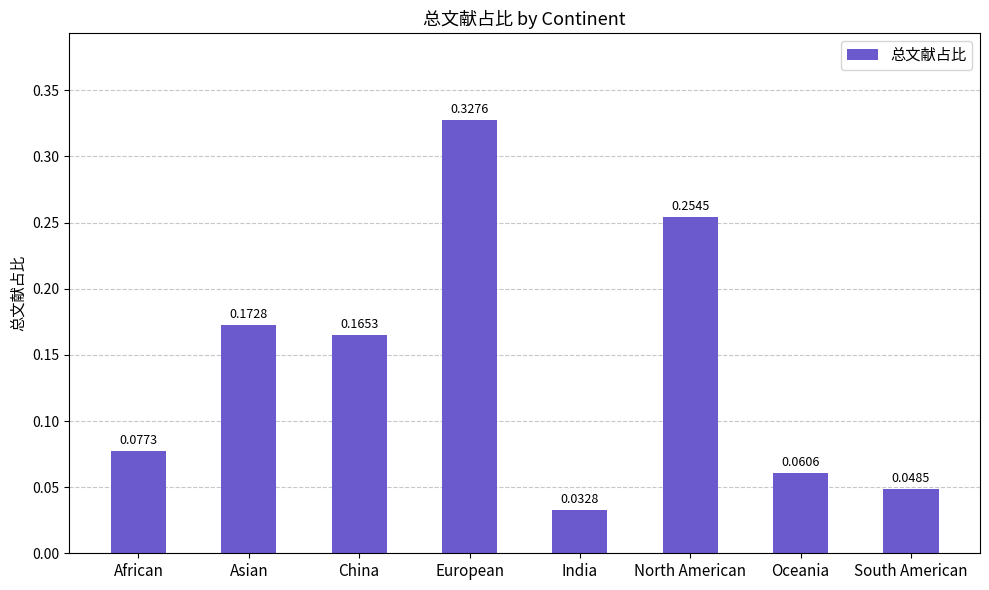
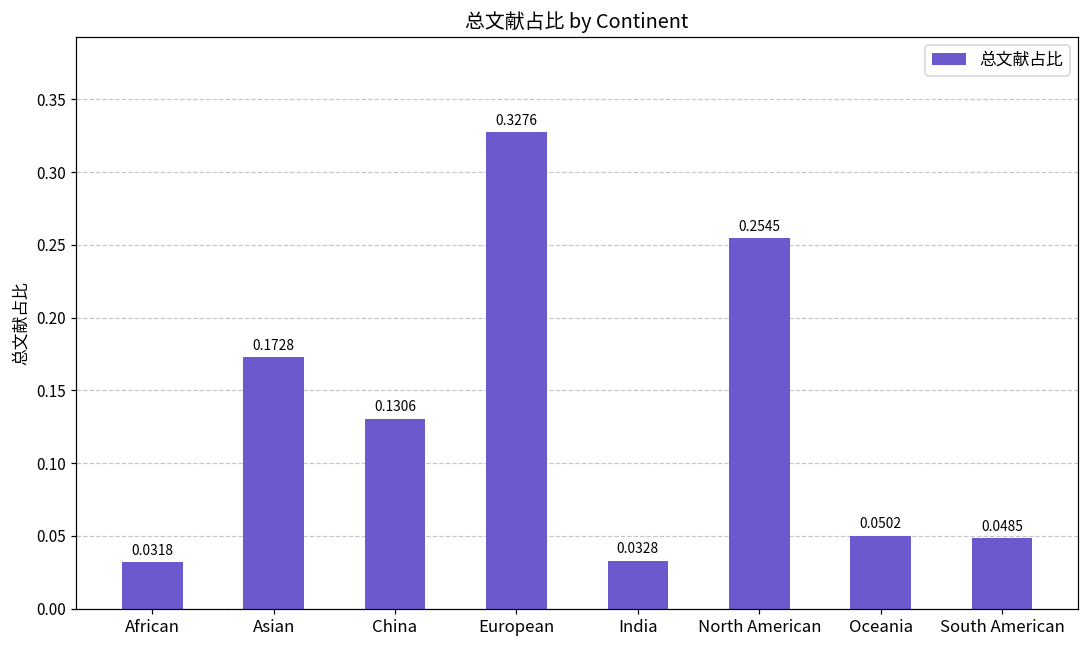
  {
-   "African": 0.0773,
+   "African": 0.0318,
    "Asian": 0.1728,
-   "China": 0.1653,
+   "China": 0.1306,
    "European": 0.3276,
    "India": 0.0328,
    "North American": 0.2545,
-   "Oceania": 0.0606,
+   "Oceania": 0.0502,
    "South American": 0.0485
  }
